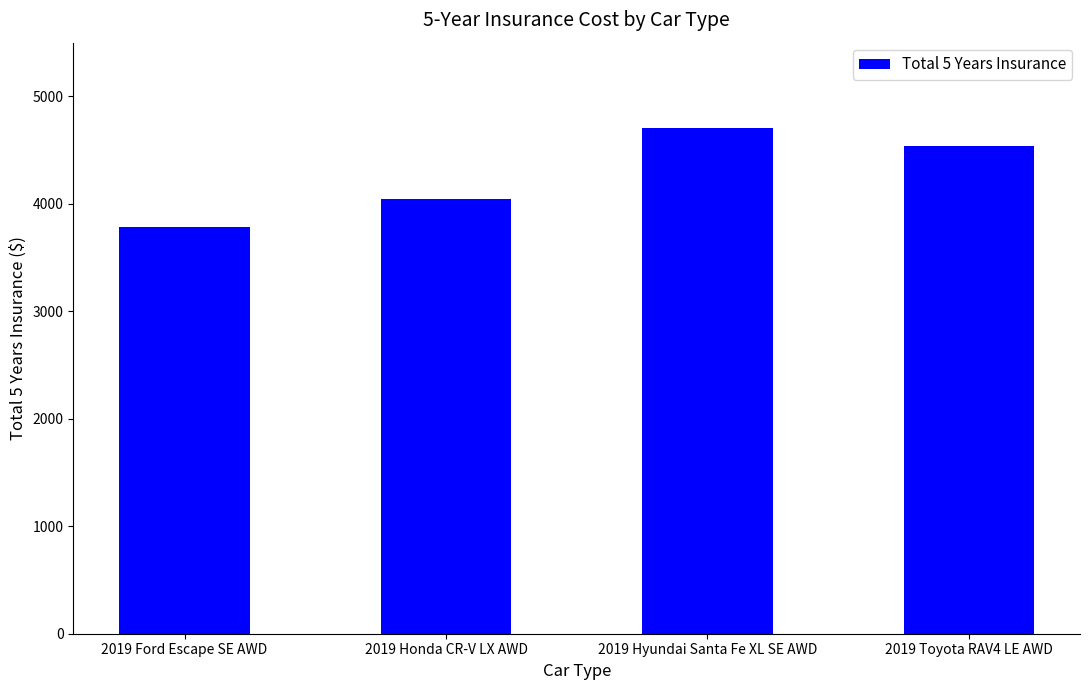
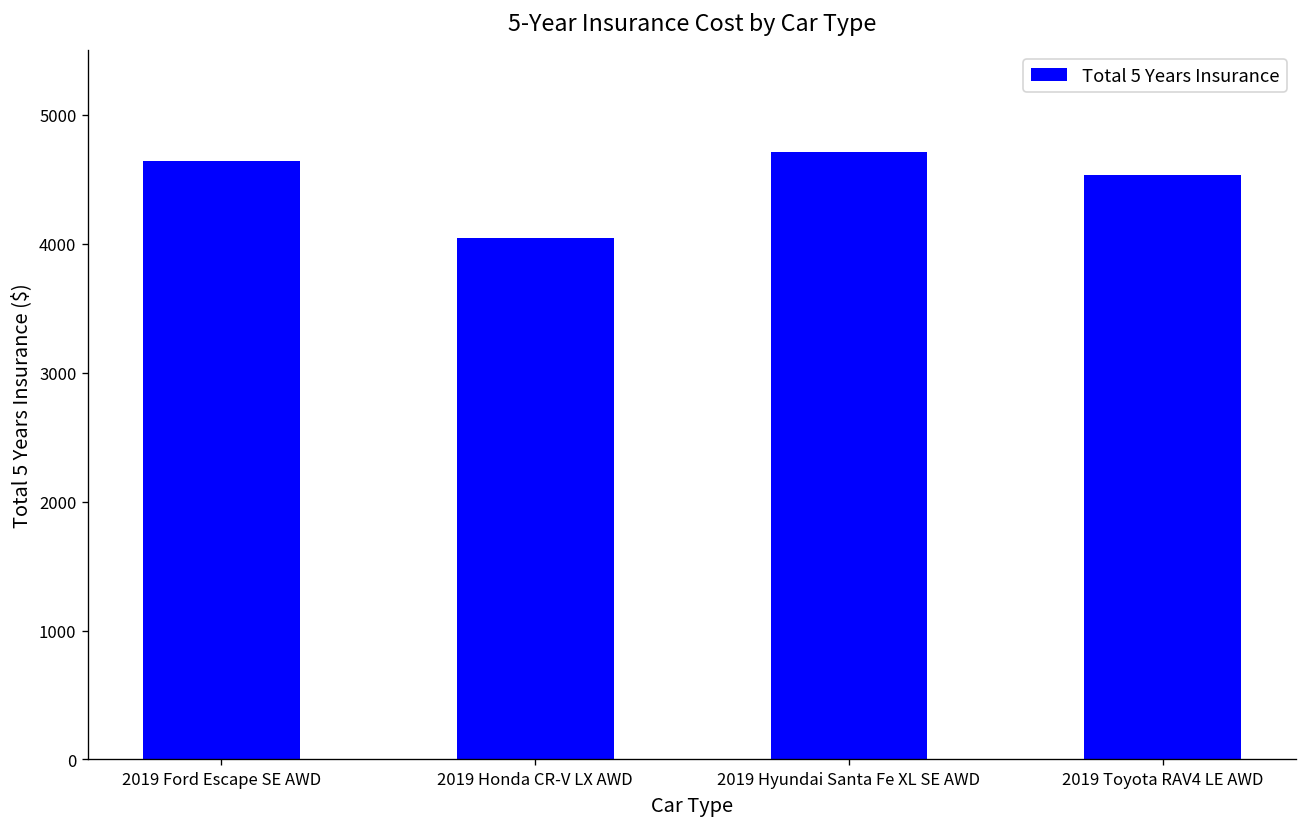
  {
-   "2019 Ford Escape SE AWD": 3790,
+   "2019 Ford Escape SE AWD": 4640,
    "2019 Honda CR-V LX AWD": 4040,
    "2019 Hyundai Santa Fe XL SE AWD": 4710,
    "2019 Toyota RAV4 LE AWD": 4540
  }
